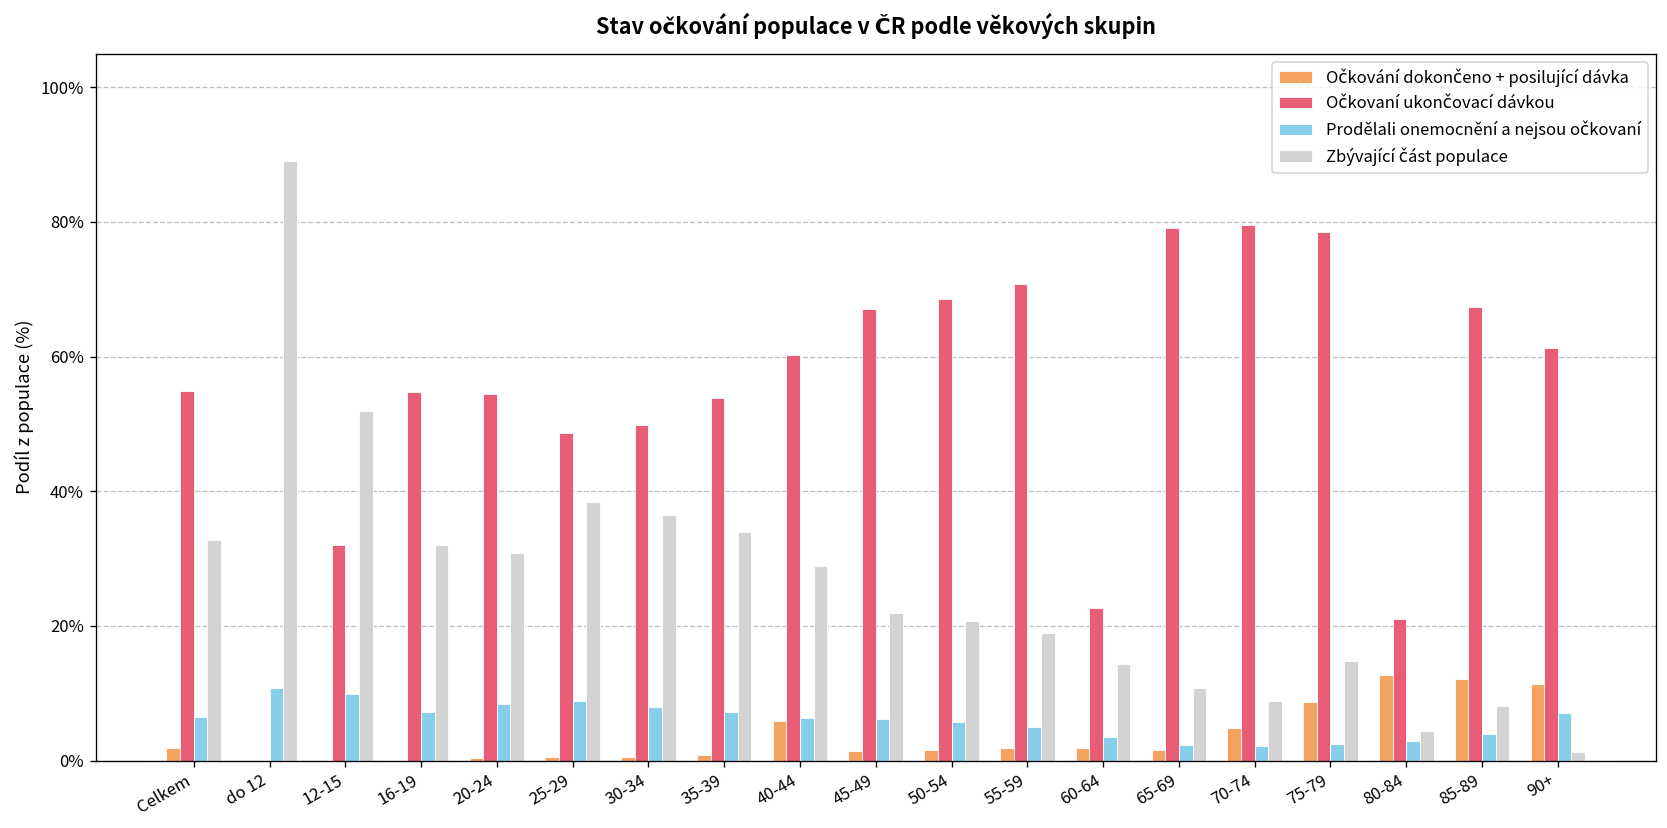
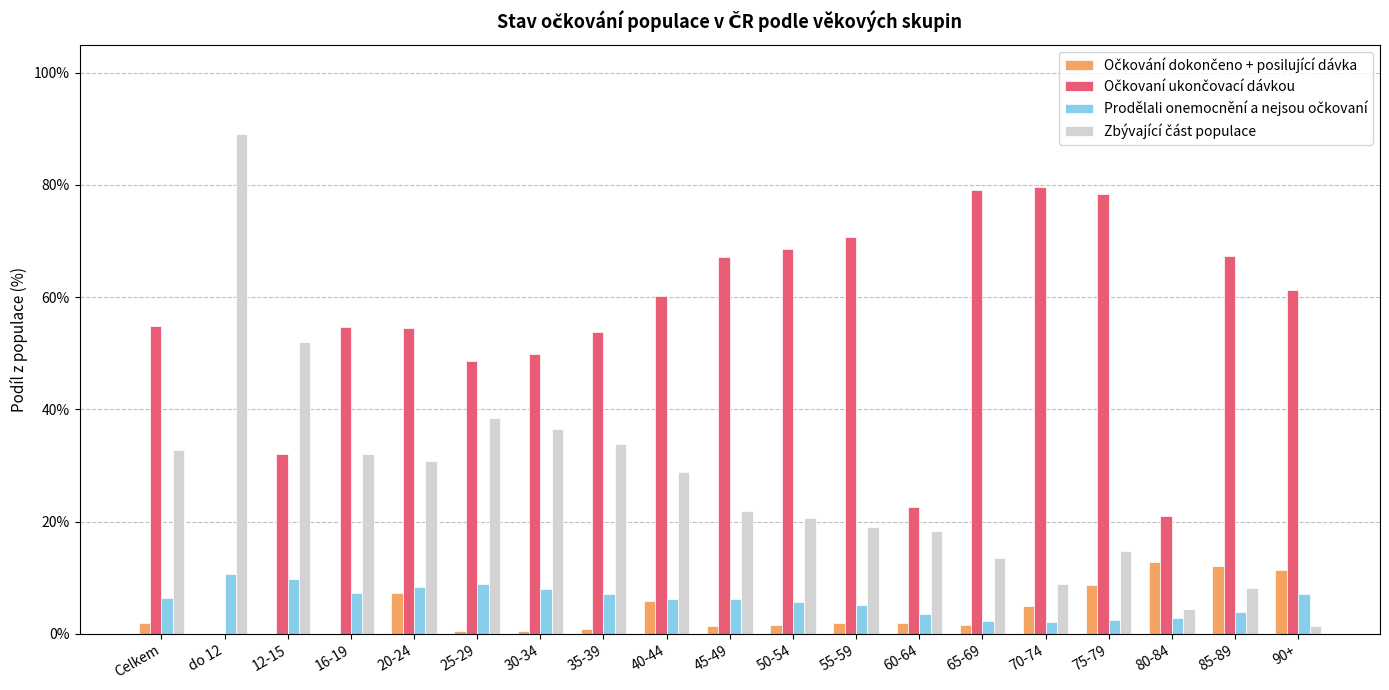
  {
    "Očkování dokončeno + posilující dávka": {
      "Celkem": "2%",
      "do 12": "0%",
-     "20-24": "0%",
+     "20-24": "7%",
      "25-29": "1%",
      "30-34": "1%",
      "35-39": "1%",
      "40-44": "6%",
      "45-49": "1%",
      "50-54": "2%",
      "55-59": "2%",
      "60-64": "2%",
      "65-69": "2%",
      "70-74": "5%",
      "75-79": "9%",
      "80-84": "13%",
      "85-89": "12%",
      "90+": "11%"
    },
    "Očkovaní ukončovací dávkou": {
      "Celkem": "55%",
      "do 12": "0%",
      "12-15": "32%",
      "16-19": "55%",
      "20-24": "55%",
      "25-29": "49%",
      "30-34": "50%",
      "35-39": "54%",
      "40-44": "60%",
      "45-49": "67%",
      "50-54": "69%",
      "55-59": "71%",
      "60-64": "23%",
      "65-69": "79%",
      "70-74": "80%",
      "75-79": "78%",
      "80-84": "21%",
      "85-89": "67%",
      "90+": "61%"
    },
    "Prodělali onemocnění a nejsou očkovaní": {
      "Celkem": "6%",
      "do 12": "11%",
      "12-15": "10%",
      "16-19": "7%",
      "20-24": "8%",
      "25-29": "9%",
      "30-34": "8%",
      "35-39": "7%",
      "40-44": "6%",
      "45-49": "6%",
      "50-54": "6%",
      "55-59": "5%",
      "60-64": "4%",
      "65-69": "2%",
      "70-74": "2%",
      "75-79": "2%",
      "80-84": "3%",
      "85-89": "4%",
      "90+": "7%"
    },
    "Zbývající část populace": {
      "Celkem": "33%",
      "do 12": "89%",
      "12-15": "52%",
      "16-19": "32%",
      "20-24": "31%",
      "25-29": "38%",
      "30-34": "37%",
      "35-39": "34%",
      "40-44": "29%",
      "45-49": "22%",
      "50-54": "21%",
      "55-59": "19%",
-     "60-64": "14%",
-     "65-69": "11%",
+     "60-64": "18%",
+     "65-69": "14%",
      "70-74": "9%",
      "75-79": "15%",
      "80-84": "4%",
      "85-89": "8%",
      "90+": "1%"
    }
  }
